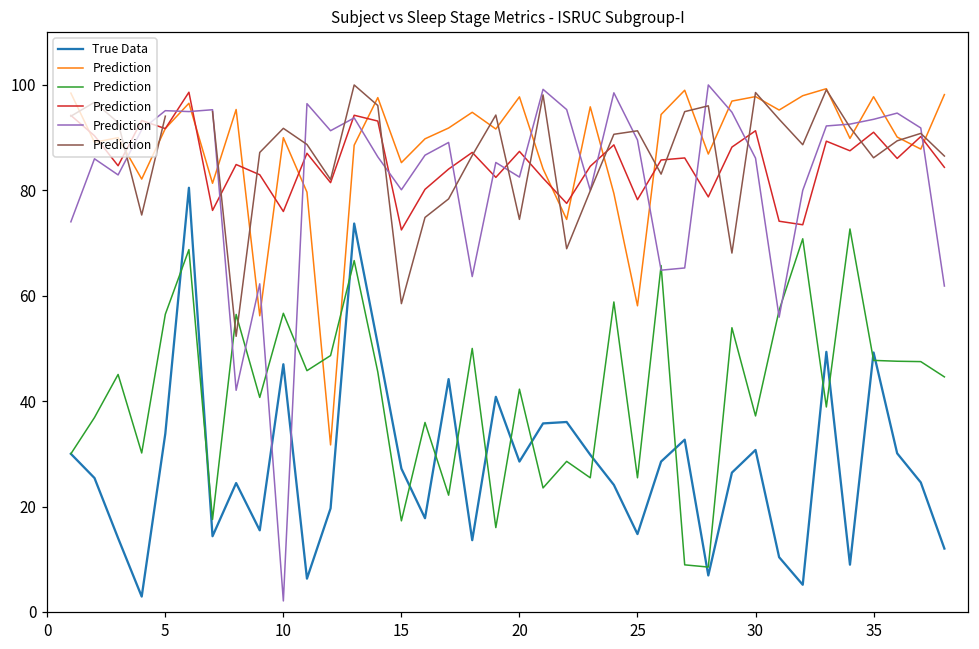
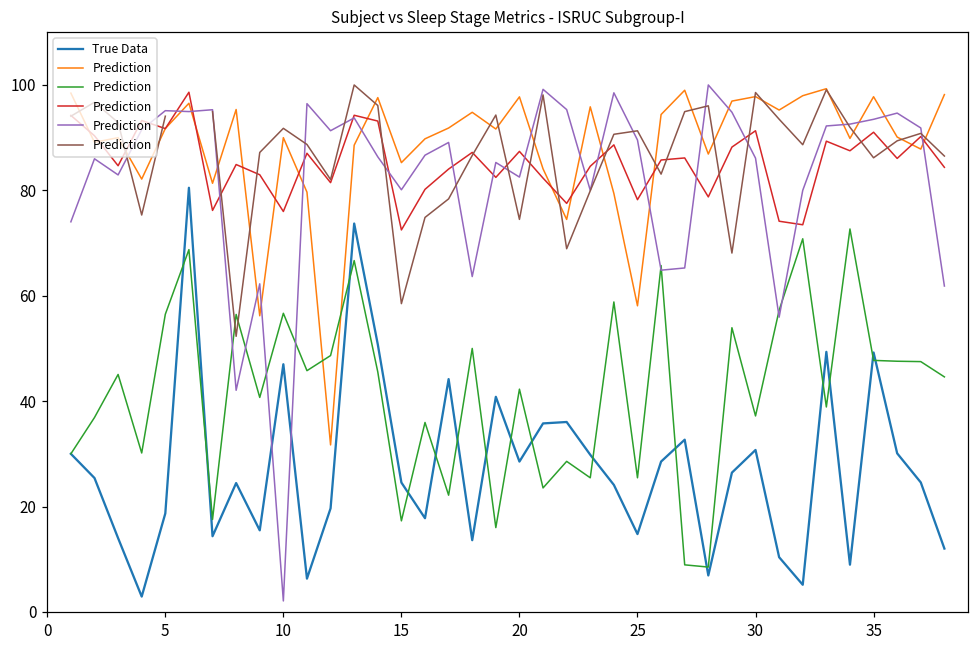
  {
    "True Data": {
-     "5": 34,
+     "5": 19,
      "10": 47,
-     "15": 27,
+     "15": 25,
      "20": 29,
      "25": 15,
      "30": 31,
      "35": 49
    }
  }
